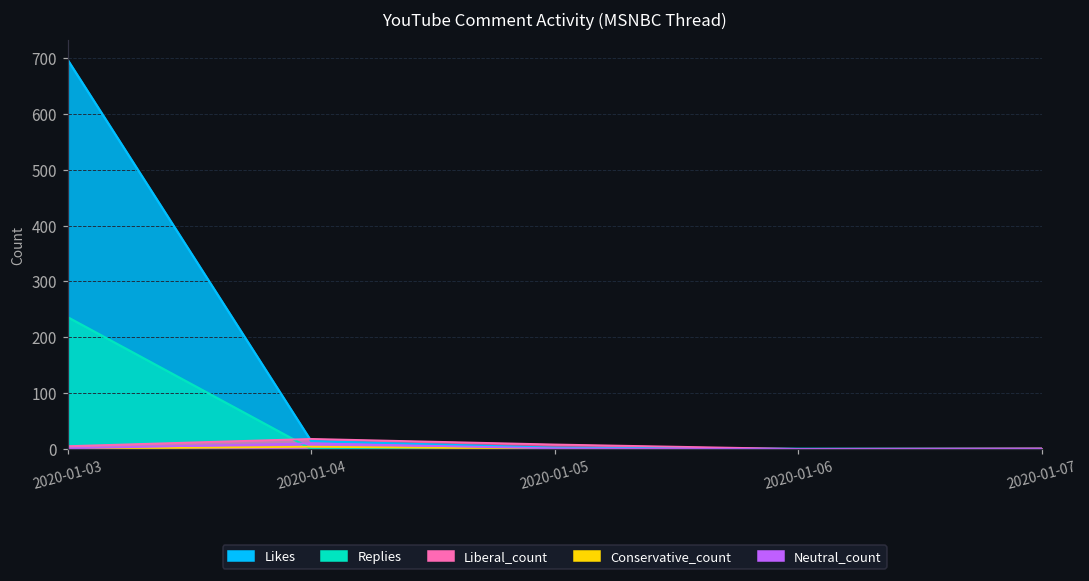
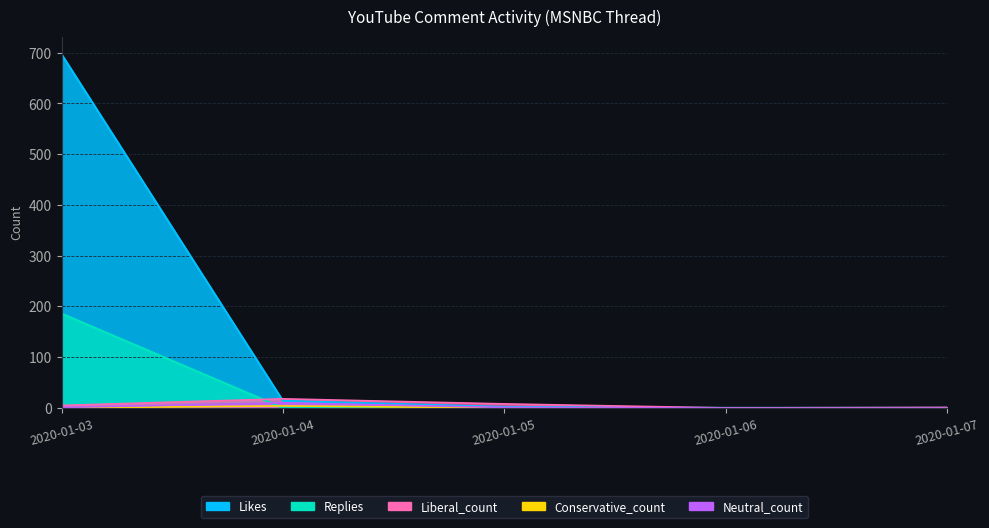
  {
    "Likes": {
      "2020-01-03": 700
    },
    "Replies": {
-     "2020-01-03": 240
+     "2020-01-03": 190
    },
    "Liberal_count": {
      "2020-01-05": 10
    }
  }
